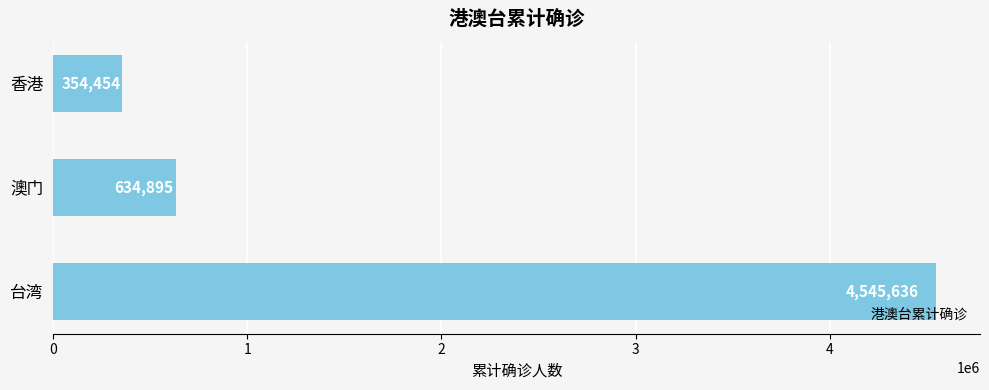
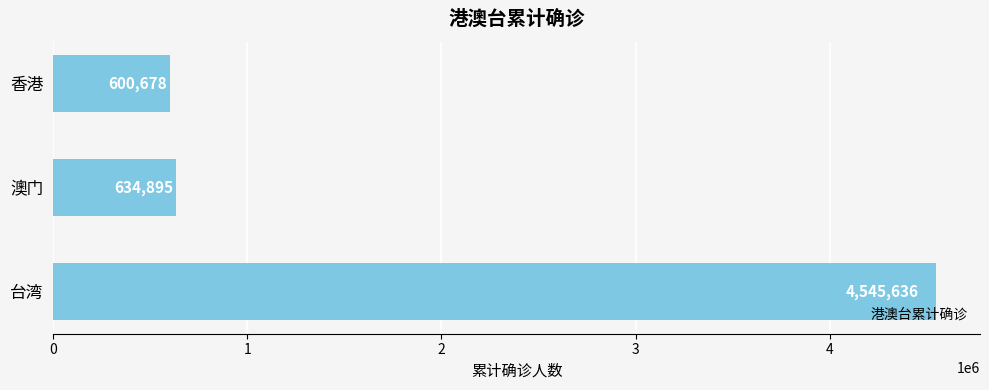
  {
-   "香港": "354,454",
+   "香港": "600,678",
    "澳门": "634,895",
    "台湾": "4,545,636"
  }
